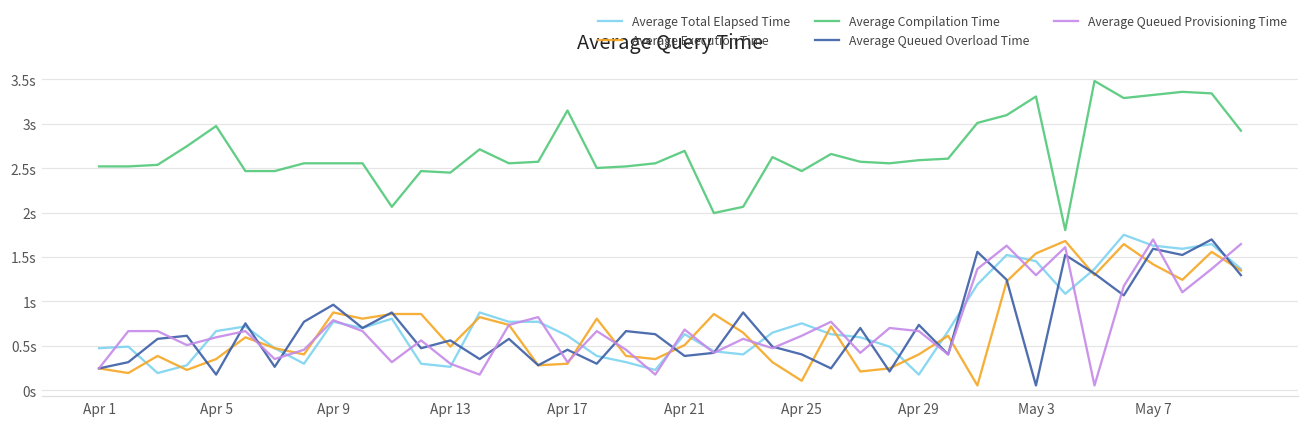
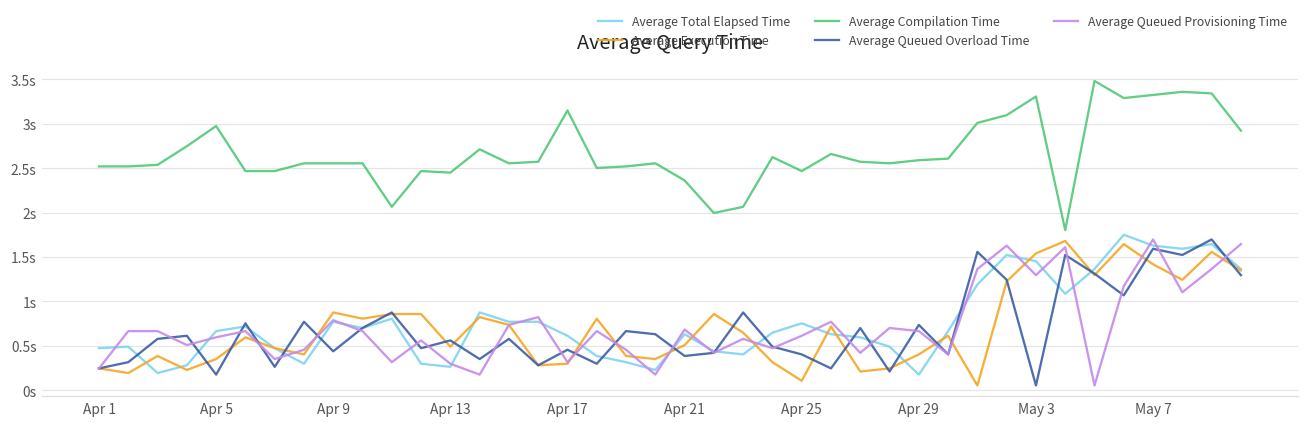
  {
    "Average Total Elapsed Time": {
      "Apr 1": "0.5s",
      "Apr 5": "0.7s",
      "Apr 13": "0.3s",
      "Apr 17": "0.6s",
      "Apr 21": "0.6s",
      "Apr 25": "0.8s",
      "Apr 29": "0.2s",
      "May 3": "1.5s",
      "May 7": "1.6s"
    },
    "Average Execution Time": {
      "Apr 5": "0.4s",
      "Apr 9": "0.9s",
      "Apr 13": "0.5s",
      "Apr 21": "0.5s",
      "Apr 25": "0.1s",
      "Apr 29": "0.4s",
      "May 3": "1.5s",
      "May 7": "1.4s"
    },
    "Average Compilation Time": {
      "Apr 1": "2.5s",
      "Apr 5": "3.0s",
      "Apr 9": "2.6s",
      "Apr 13": "2.4s",
      "Apr 17": "3.2s",
-     "Apr 21": "2.7s",
+     "Apr 21": "2.4s",
      "Apr 25": "2.5s",
      "Apr 29": "2.6s",
      "May 3": "3.3s",
      "May 7": "3.3s"
    },
    "Average Queued Overload Time": {
      "Apr 5": "0.2s",
-     "Apr 9": "1.0s",
+     "Apr 9": "0.4s",
      "Apr 13": "0.6s",
      "Apr 17": "0.5s",
      "Apr 21": "0.4s",
      "Apr 25": "0.4s",
      "Apr 29": "0.7s",
      "May 3": "0.1s",
      "May 7": "1.6s"
    },
    "Average Queued Provisioning Time": {
      "Apr 5": "0.6s",
      "Apr 13": "0.3s",
      "Apr 21": "0.7s",
      "Apr 25": "0.6s",
      "Apr 29": "0.7s",
      "May 3": "1.3s",
      "May 7": "1.7s"
    }
  }
